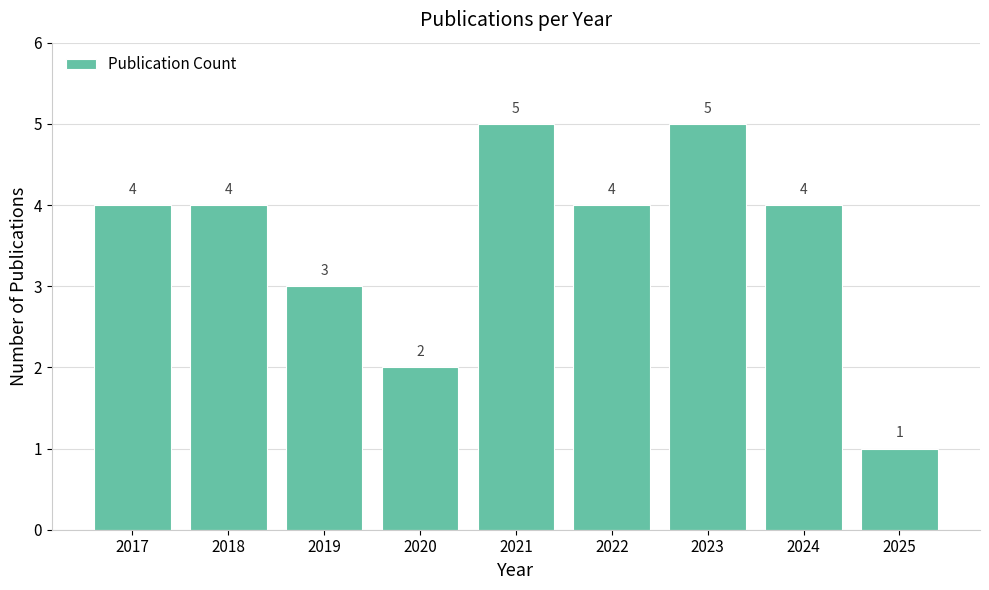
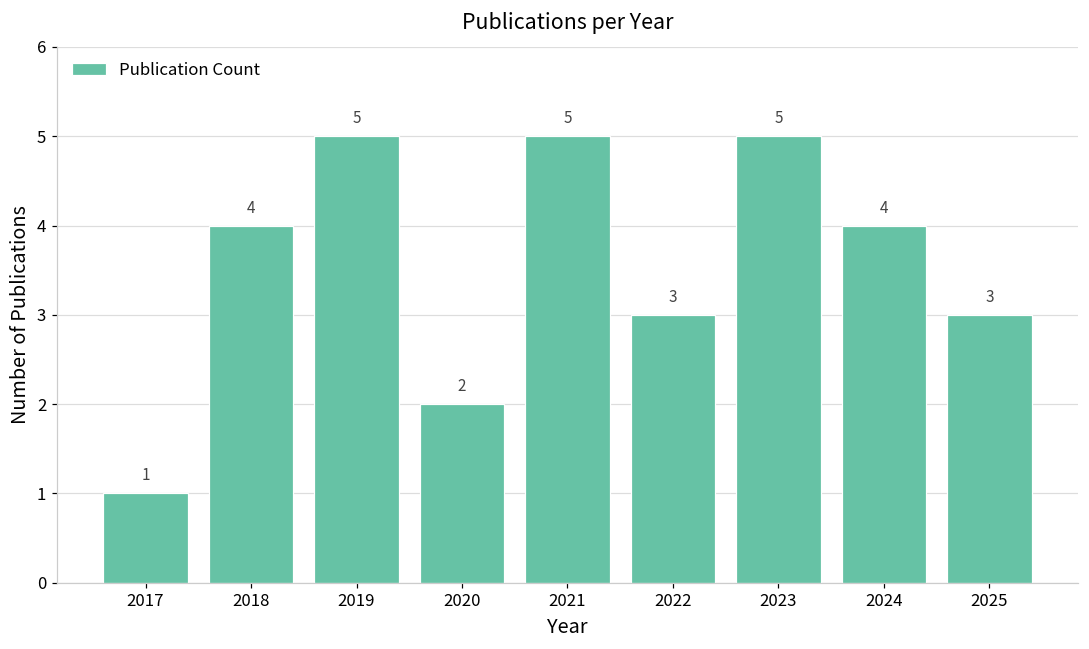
  {
-   "2017": 4,
+   "2017": 1,
    "2018": 4,
-   "2019": 3,
+   "2019": 5,
    "2020": 2,
    "2021": 5,
-   "2022": 4,
+   "2022": 3,
    "2023": 5,
    "2024": 4,
-   "2025": 1
+   "2025": 3
  }
